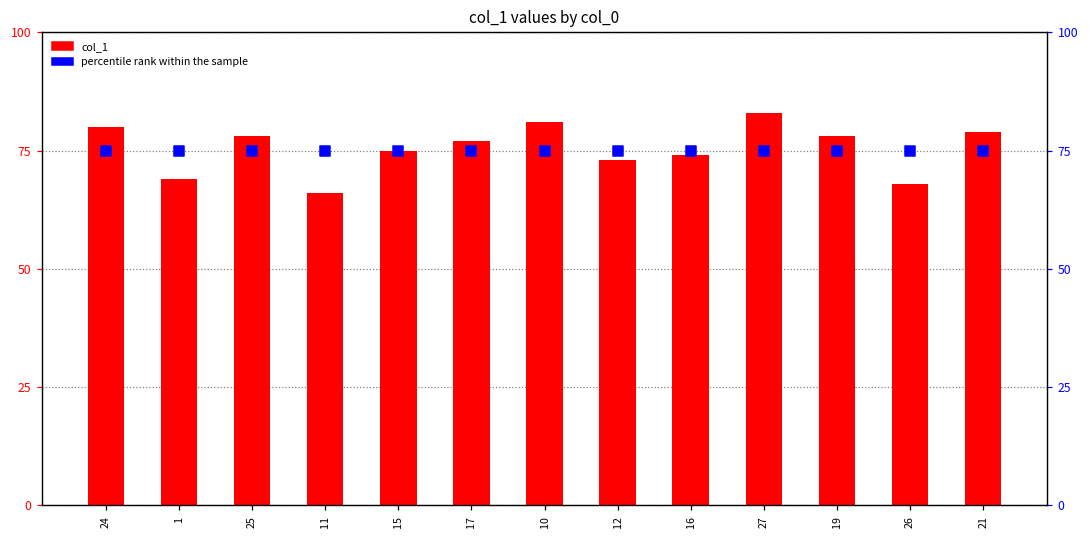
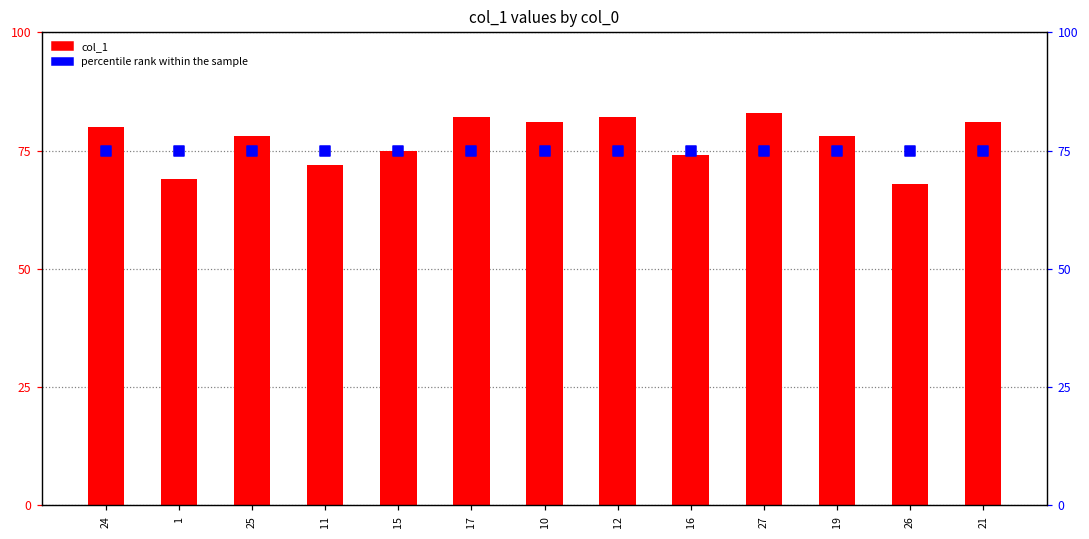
  {
    "col_1": {
      "24": 80,
      "1": 69,
      "25": 78,
-     "11": 66,
+     "11": 72,
      "15": 75,
-     "17": 77,
+     "17": 82,
      "10": 81,
-     "12": 73,
+     "12": 82,
      "16": 74,
      "27": 83,
      "19": 78,
      "26": 68,
-     "21": 79
+     "21": 81
    }
  }
